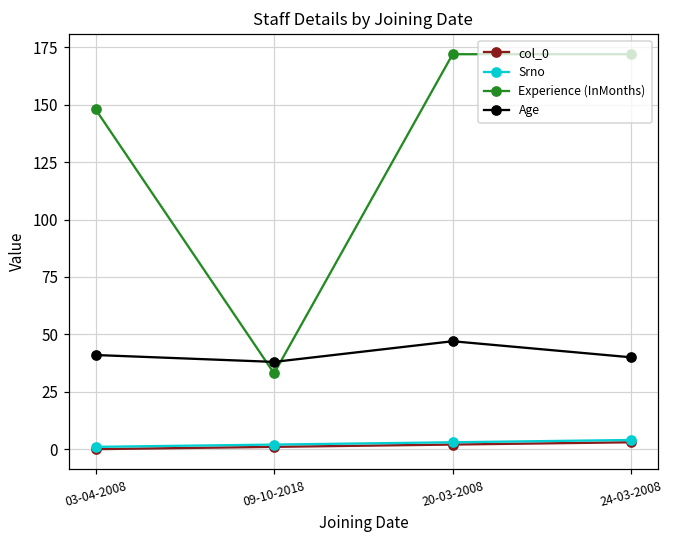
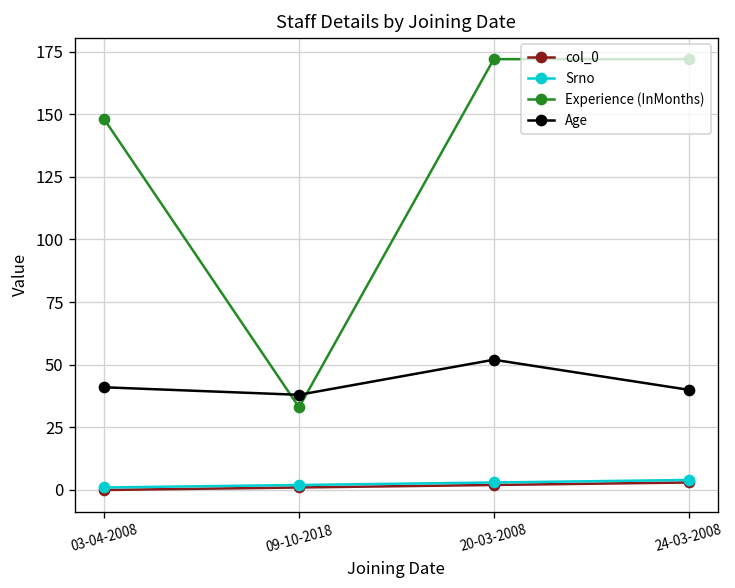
  {
    "Experience (InMonths)": {
      "03-04-2008": 148,
      "09-10-2018": 33,
      "20-03-2008": 172
    },
    "Age": {
      "03-04-2008": 41,
      "09-10-2018": 38,
-     "20-03-2008": 47,
+     "20-03-2008": 52,
      "24-03-2008": 40
    }
  }
